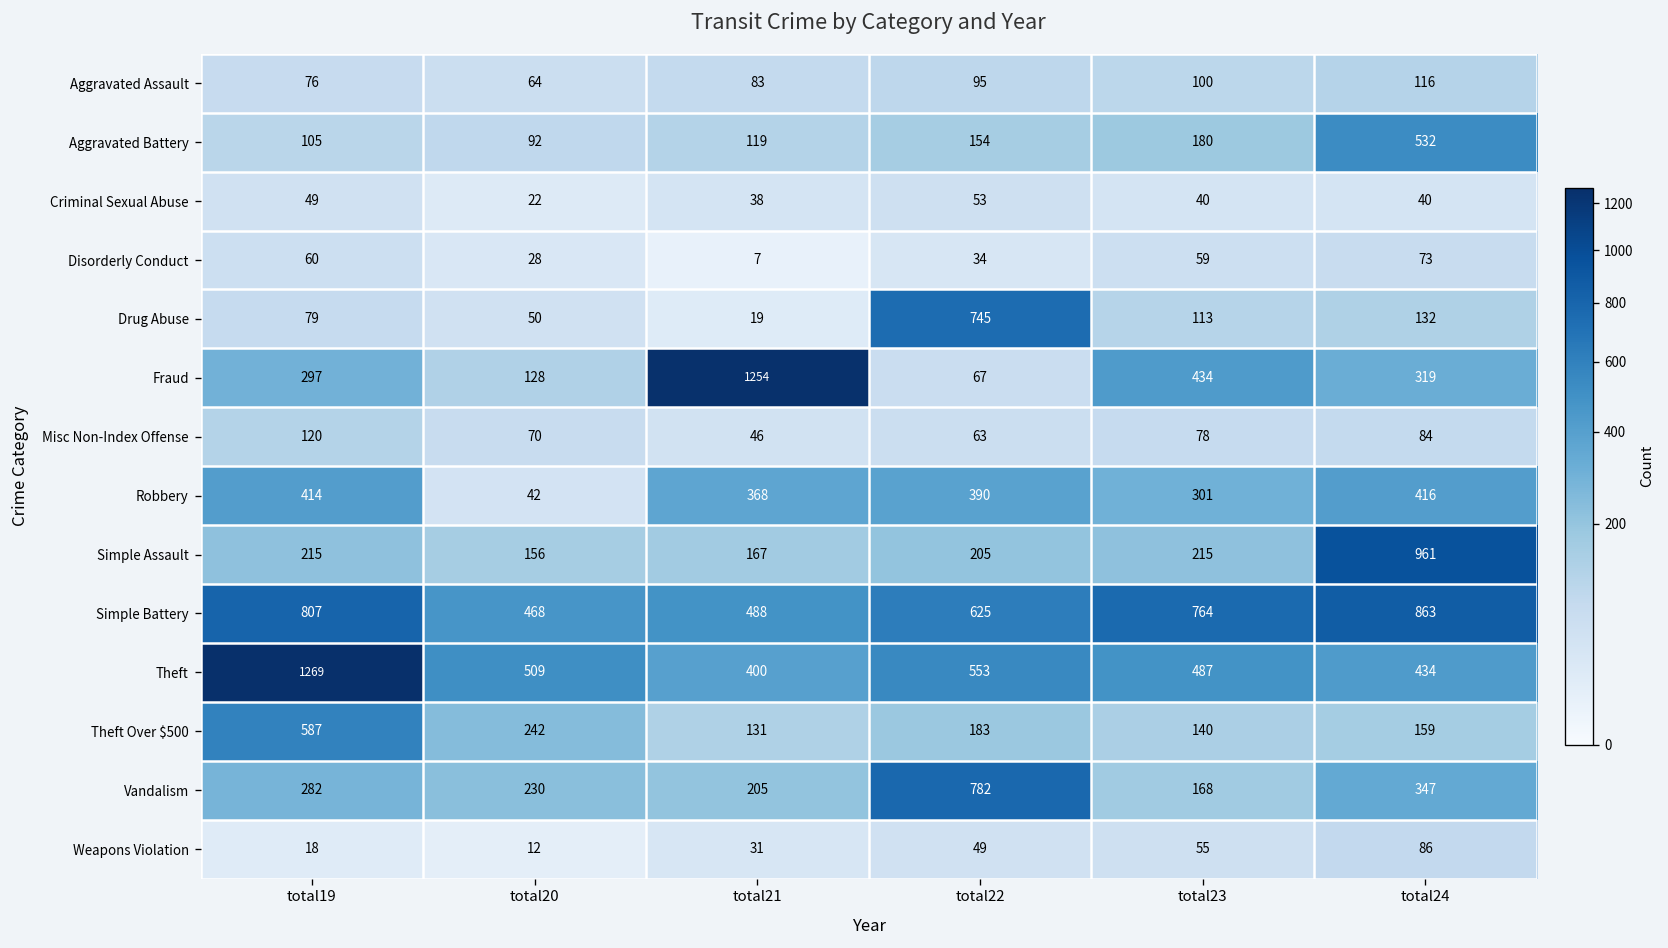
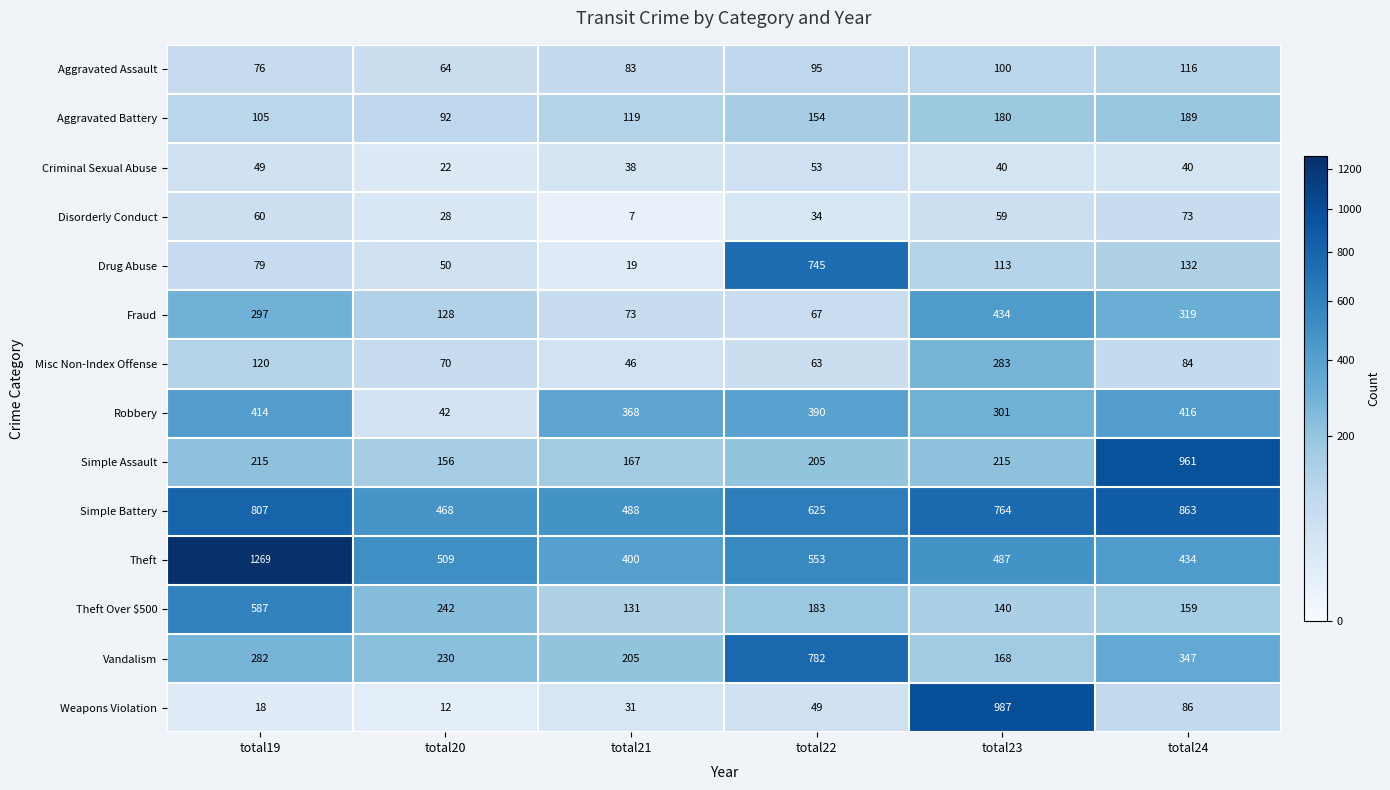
  {
    "Aggravated Assault": {
      "total19": 76,
      "total20": 64,
      "total21": 83,
      "total22": 95,
      "total23": 100,
      "total24": 116
    },
    "Aggravated Battery": {
      "total19": 105,
      "total20": 92,
      "total21": 119,
      "total22": 154,
      "total23": 180,
-     "total24": 532
+     "total24": 189
    },
    "Criminal Sexual Abuse": {
      "total19": 49,
      "total20": 22,
      "total21": 38,
      "total22": 53,
      "total23": 40,
      "total24": 40
    },
    "Disorderly Conduct": {
      "total19": 60,
      "total20": 28,
      "total21": 7,
      "total22": 34,
      "total23": 59,
      "total24": 73
    },
    "Drug Abuse": {
      "total19": 79,
      "total20": 50,
      "total21": 19,
      "total22": 745,
      "total23": 113,
      "total24": 132
    },
    "Fraud": {
      "total19": 297,
      "total20": 128,
-     "total21": 1254,
+     "total21": 73,
      "total22": 67,
      "total23": 434,
      "total24": 319
    },
    "Misc Non-Index Offense": {
      "total19": 120,
      "total20": 70,
      "total21": 46,
      "total22": 63,
-     "total23": 78,
+     "total23": 283,
      "total24": 84
    },
    "Robbery": {
      "total19": 414,
      "total20": 42,
      "total21": 368,
      "total22": 390,
      "total23": 301,
      "total24": 416
    },
    "Simple Assault": {
      "total19": 215,
      "total20": 156,
      "total21": 167,
      "total22": 205,
      "total23": 215,
      "total24": 961
    },
    "Simple Battery": {
      "total19": 807,
      "total20": 468,
      "total21": 488,
      "total22": 625,
      "total23": 764,
      "total24": 863
    },
    "Theft": {
      "total19": 1269,
      "total20": 509,
      "total21": 400,
      "total22": 553,
      "total23": 487,
      "total24": 434
    },
    "Theft Over $500": {
      "total19": 587,
      "total20": 242,
      "total21": 131,
      "total22": 183,
      "total23": 140,
      "total24": 159
    },
    "Vandalism": {
      "total19": 282,
      "total20": 230,
      "total21": 205,
      "total22": 782,
      "total23": 168,
      "total24": 347
    },
    "Weapons Violation": {
      "total19": 18,
      "total20": 12,
      "total21": 31,
      "total22": 49,
-     "total23": 55,
+     "total23": 987,
      "total24": 86
    }
  }
